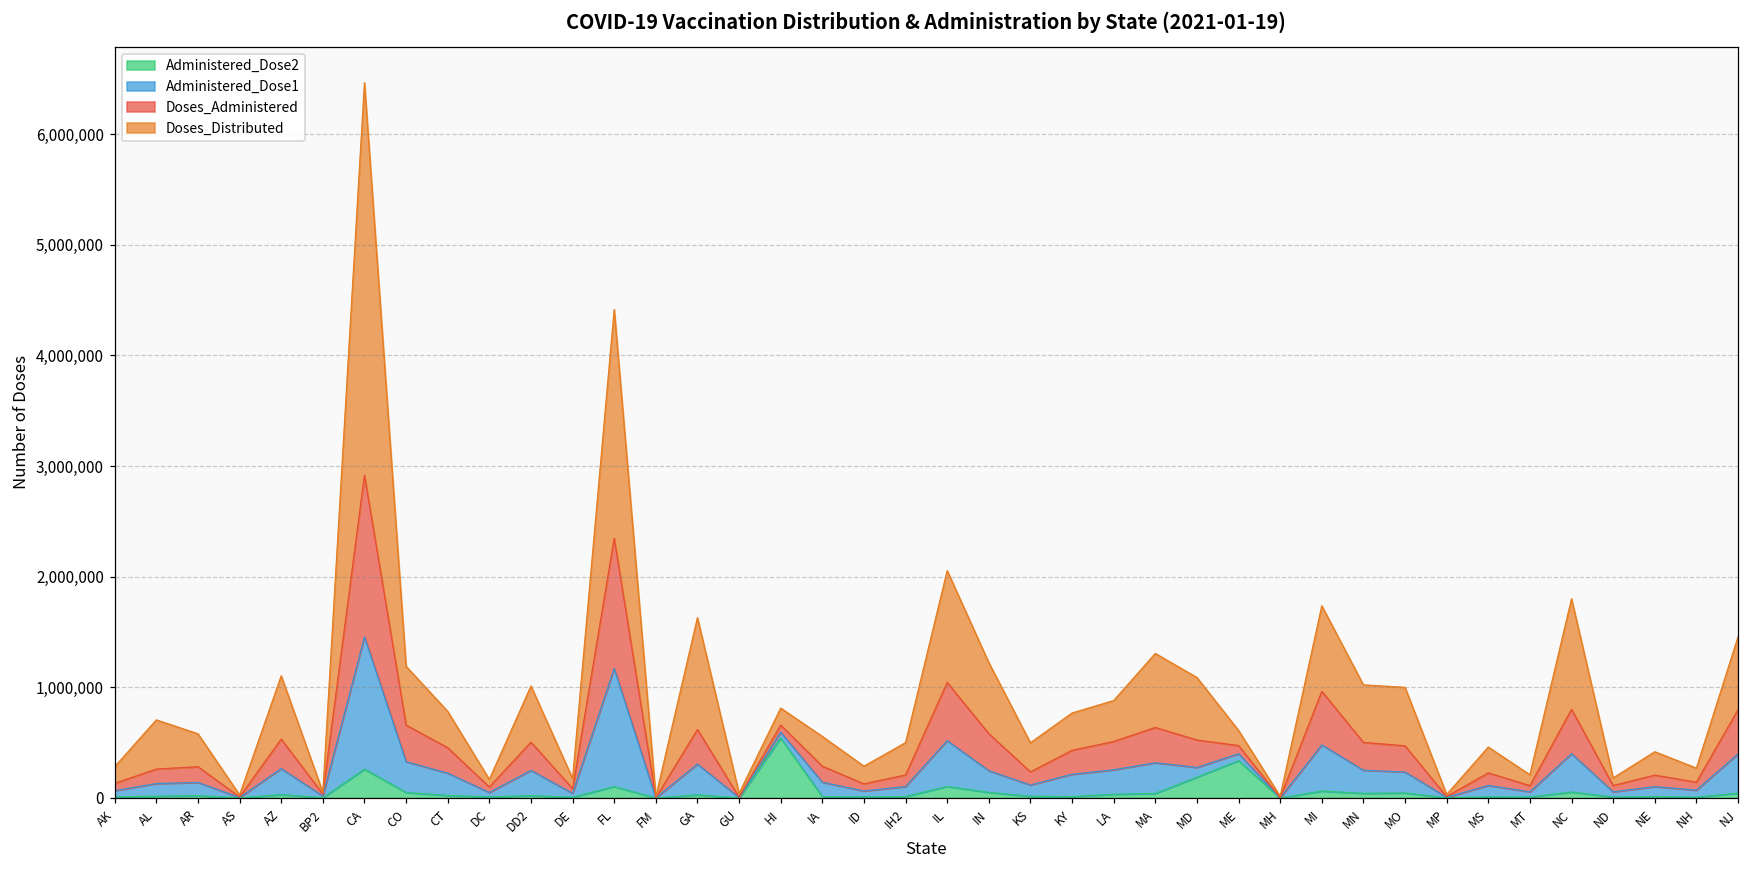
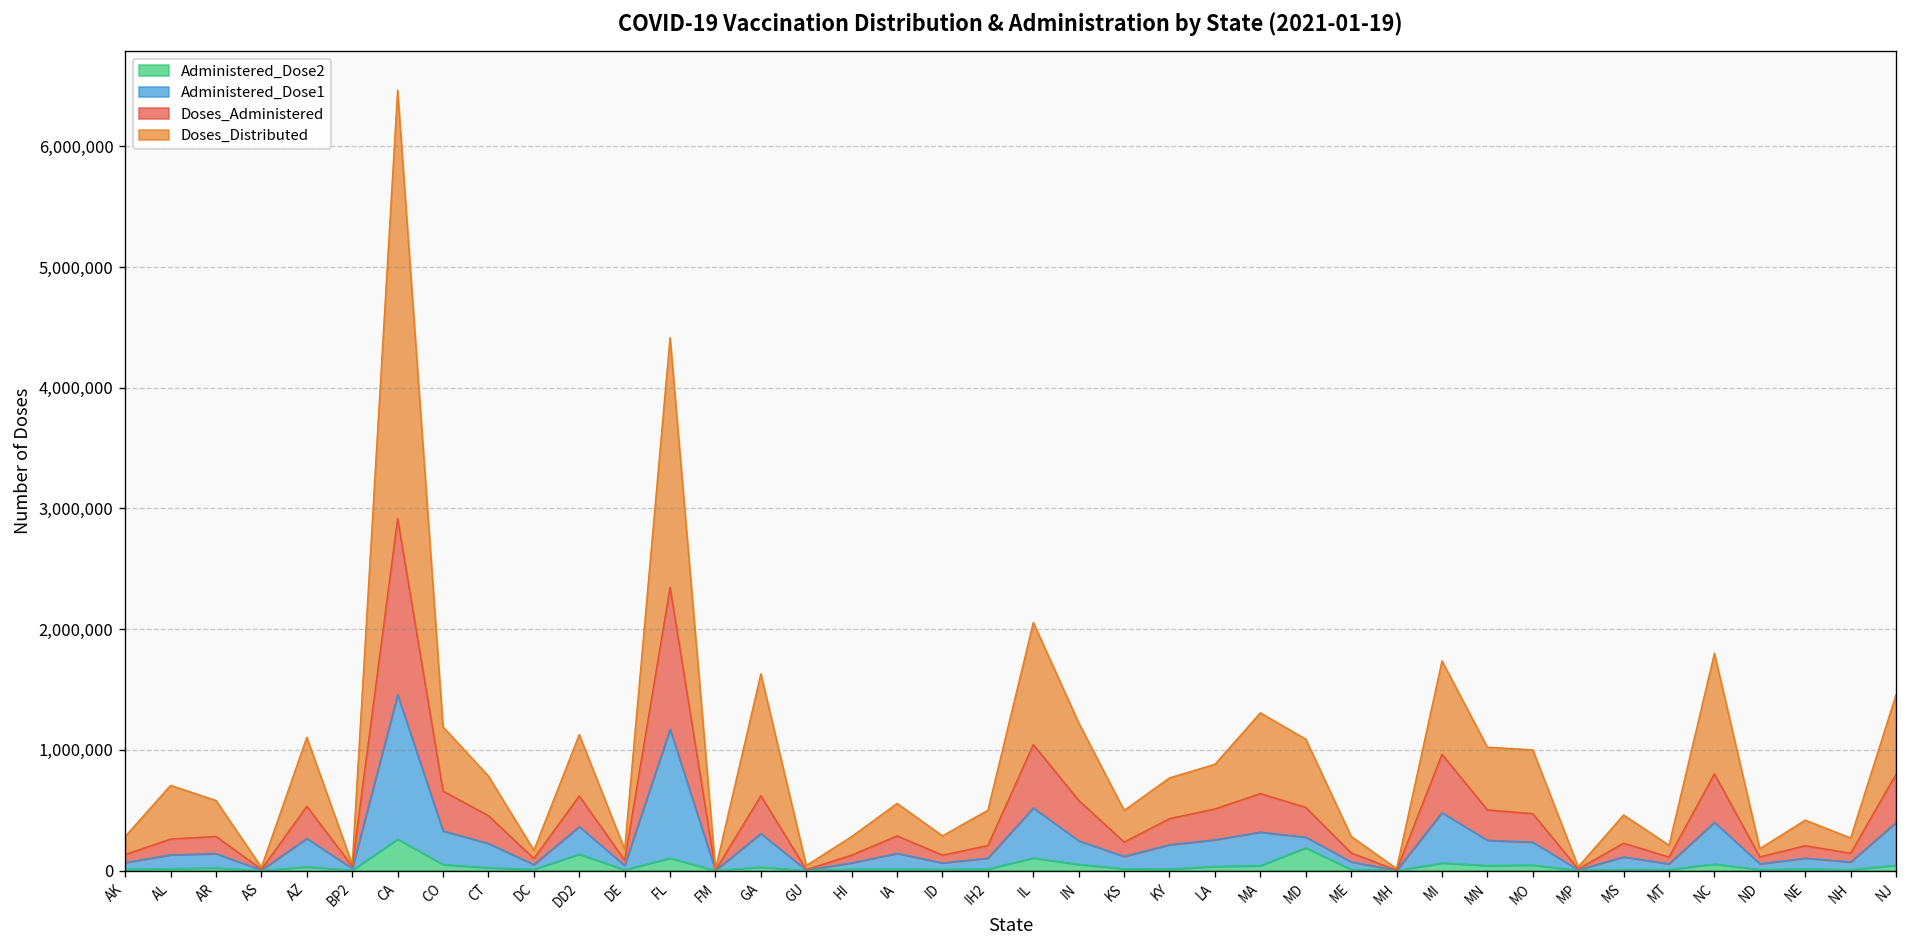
  {
    "Administered_Dose2": {
      "AK": "10,000",
      "AL": "20,000",
      "AR": "20,000",
      "AZ": "30,000",
      "CA": "260,000",
      "CO": "50,000",
      "CT": "20,000",
      "DC": "10,000",
-     "DD2": "20,000",
+     "DD2": "140,000",
      "DE": "10,000",
      "FL": "100,000",
      "GA": "30,000",
-     "HI": "540,000",
+     "HI": "10,000",
      "IA": "10,000",
      "ID": "10,000",
      "IH2": "10,000",
      "IL": "100,000",
      "IN": "50,000",
      "KS": "20,000",
      "KY": "10,000",
      "LA": "30,000",
      "MA": "40,000",
      "MD": "190,000",
-     "ME": "340,000",
+     "ME": "10,000",
      "MI": "60,000",
      "MN": "40,000",
      "MO": "50,000",
      "MS": "10,000",
      "MT": "10,000",
      "NC": "50,000",
      "ND": "10,000",
      "NE": "10,000",
      "NH": "10,000",
      "NJ": "40,000"
    },
    "Administered_Dose1": {
      "AK": "60,000",
      "AL": "110,000",
      "AR": "120,000",
      "AZ": "240,000",
      "CA": "1,200,000",
      "CO": "280,000",
      "CT": "200,000",
      "DC": "40,000",
      "DD2": "230,000",
      "DE": "40,000",
      "FL": "1,070,000",
      "GA": "280,000",
      "HI": "50,000",
      "IA": "130,000",
      "ID": "50,000",
      "IH2": "90,000",
      "IL": "410,000",
      "IN": "200,000",
      "KS": "100,000",
      "KY": "200,000",
      "LA": "220,000",
      "MA": "280,000",
      "MD": "90,000",
      "ME": "60,000",
      "MI": "420,000",
      "MN": "210,000",
      "MO": "190,000",
      "MS": "100,000",
      "MT": "50,000",
      "NC": "350,000",
      "ND": "50,000",
      "NE": "90,000",
      "NH": "60,000",
      "NJ": "350,000"
    }
  }
